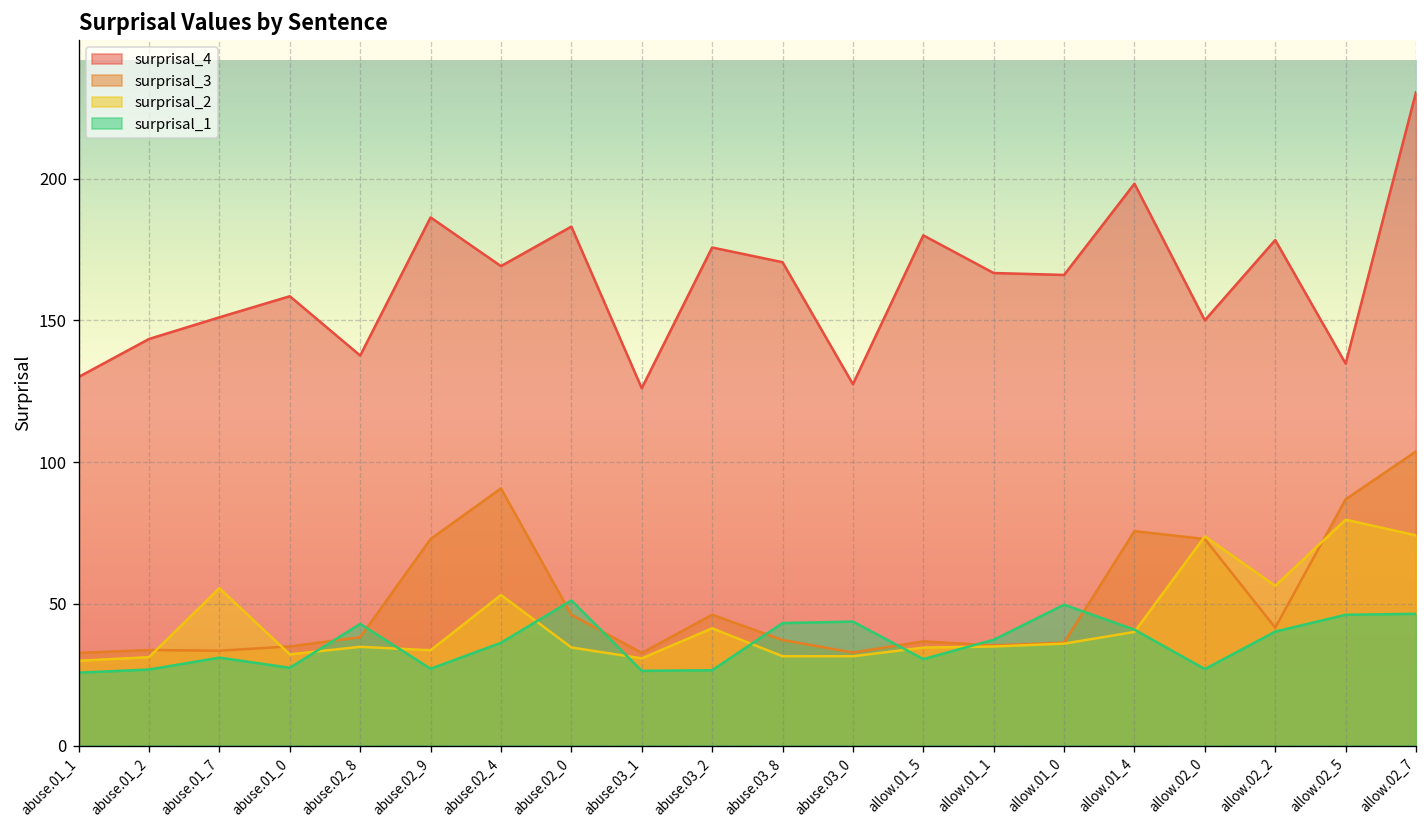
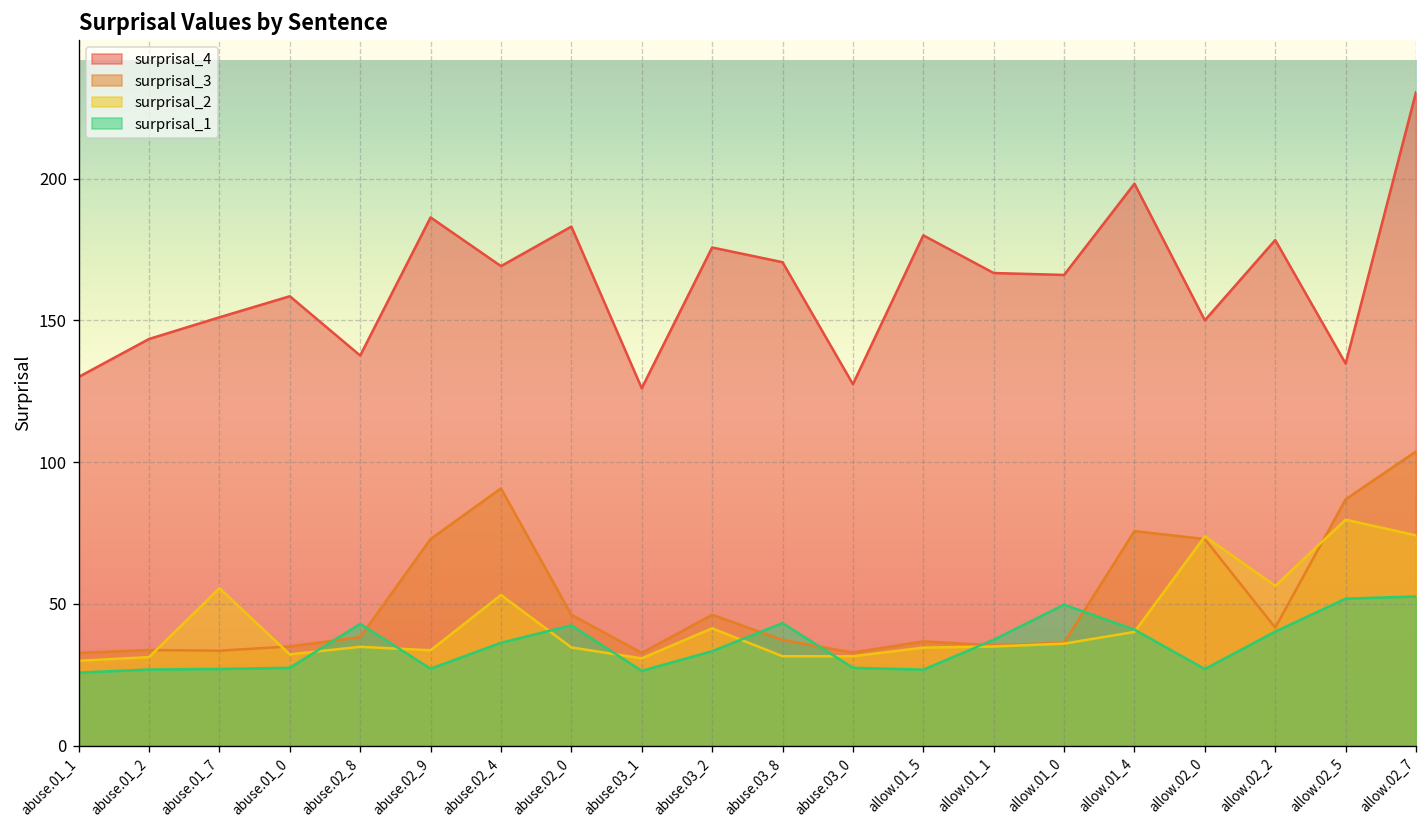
  {
    "surprisal_1": {
      "abuse.01_1": 26,
      "abuse.01_2": 27,
-     "abuse.01_7": 31,
+     "abuse.01_7": 27,
      "abuse.01_0": 27,
      "abuse.02_8": 43,
      "abuse.02_9": 27,
      "abuse.02_4": 36,
-     "abuse.02_0": 51,
+     "abuse.02_0": 42,
      "abuse.03_1": 26,
-     "abuse.03_2": 27,
+     "abuse.03_2": 33,
      "abuse.03_8": 43,
-     "abuse.03_0": 44,
-     "allow.01_5": 31,
+     "abuse.03_0": 27,
+     "allow.01_5": 27,
      "allow.01_1": 37,
      "allow.01_0": 50,
      "allow.02_0": 27,
      "allow.02_2": 40,
-     "allow.02_5": 46,
-     "allow.02_7": 46
+     "allow.02_5": 52,
+     "allow.02_7": 53
    }
  }
